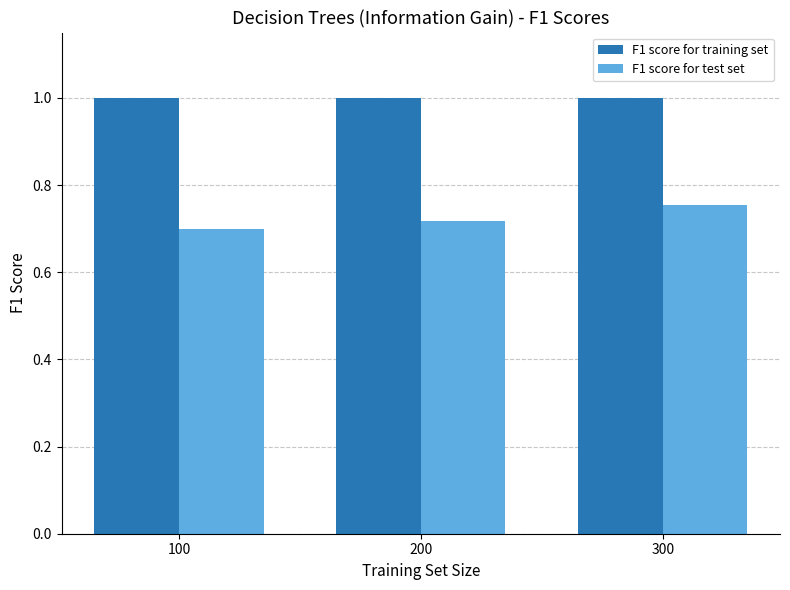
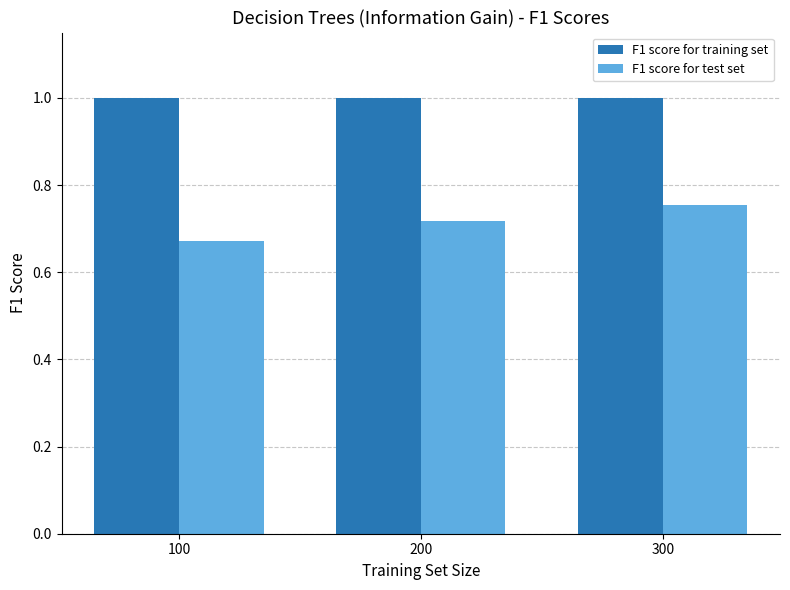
  {
    "F1 score for training set": {
      "100": 1.00,
      "200": 1.00,
      "300": 1.00
    },
    "F1 score for test set": {
-     "100": 0.70,
+     "100": 0.67,
      "200": 0.72,
      "300": 0.75
    }
  }
